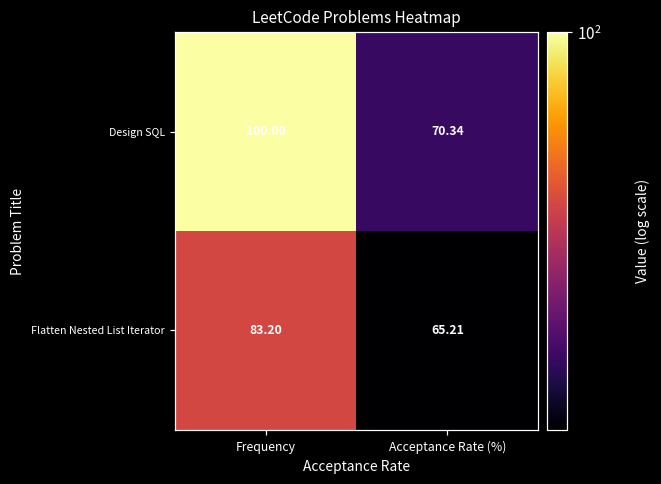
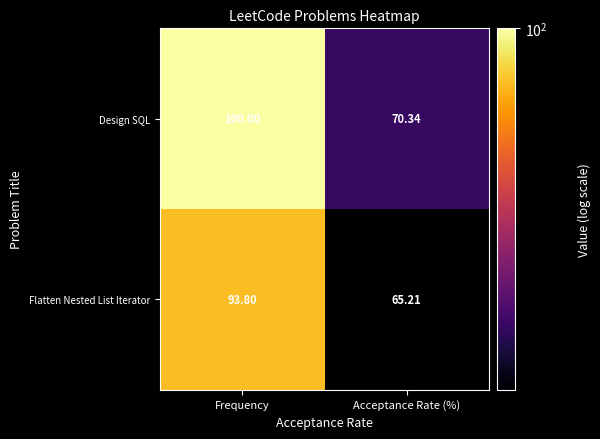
  {
    "Design SQL": {
      "Frequency": 100.00,
      "Acceptance Rate (%)": 70.34
    },
    "Flatten Nested List Iterator": {
-     "Frequency": 83.20,
+     "Frequency": 93.80,
      "Acceptance Rate (%)": 65.21
    }
  }
